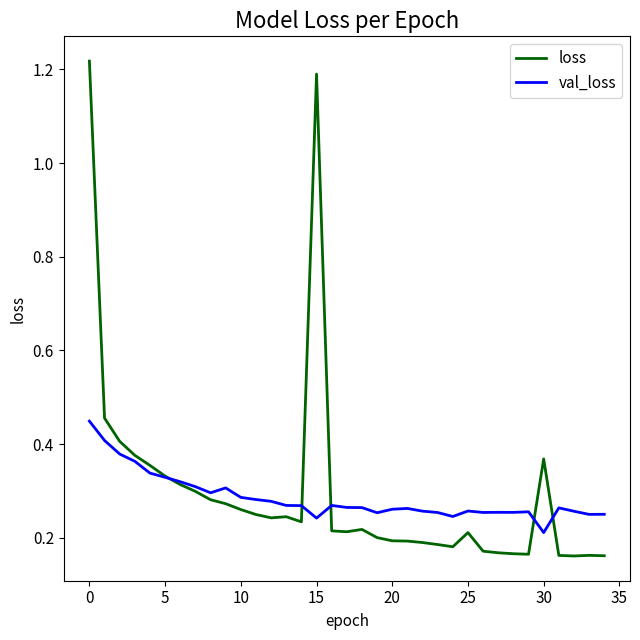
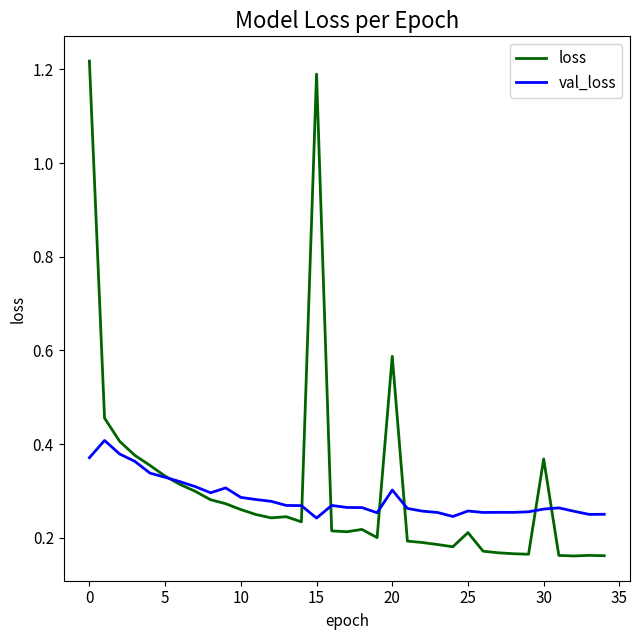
  {
    "loss": {
      "0": 1.22,
      "10": 0.26,
      "15": 1.19,
-     "20": 0.19,
+     "20": 0.59,
      "25": 0.21,
      "30": 0.37
    },
    "val_loss": {
-     "0": 0.45,
+     "0": 0.37,
      "10": 0.29,
      "15": 0.24,
-     "20": 0.26,
+     "20": 0.30,
      "25": 0.26,
-     "30": 0.21
+     "30": 0.26
    }
  }
